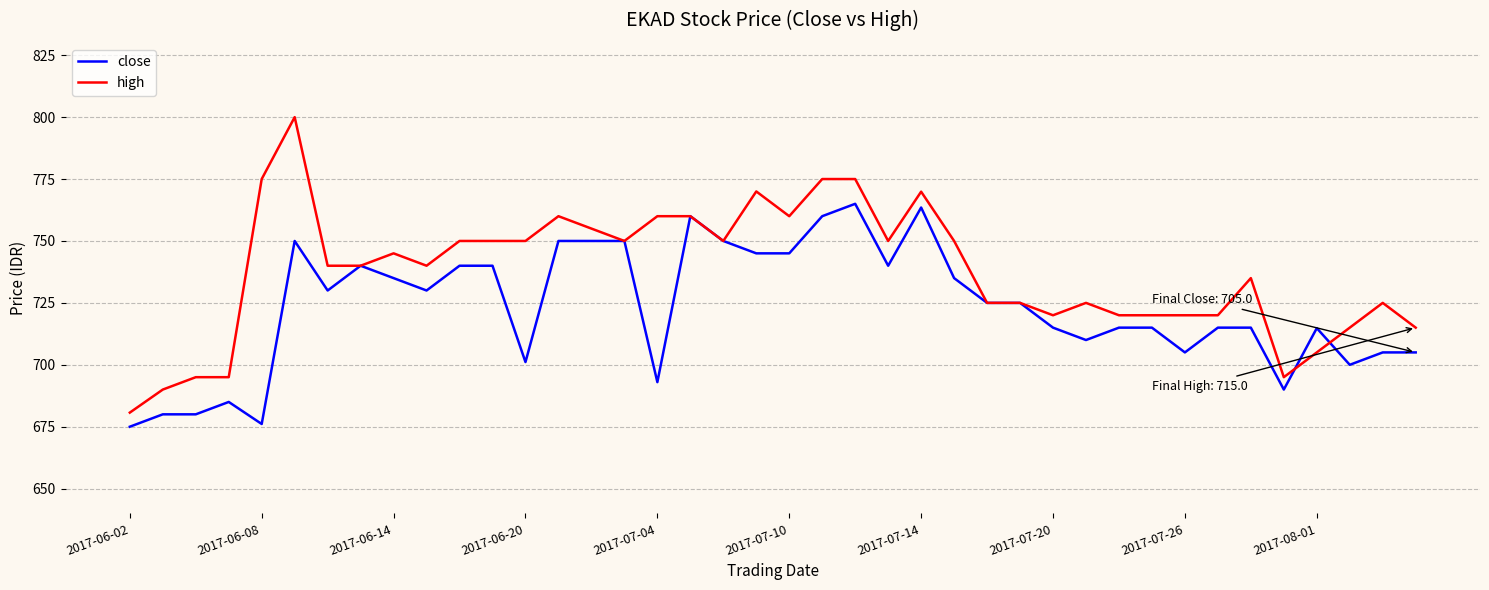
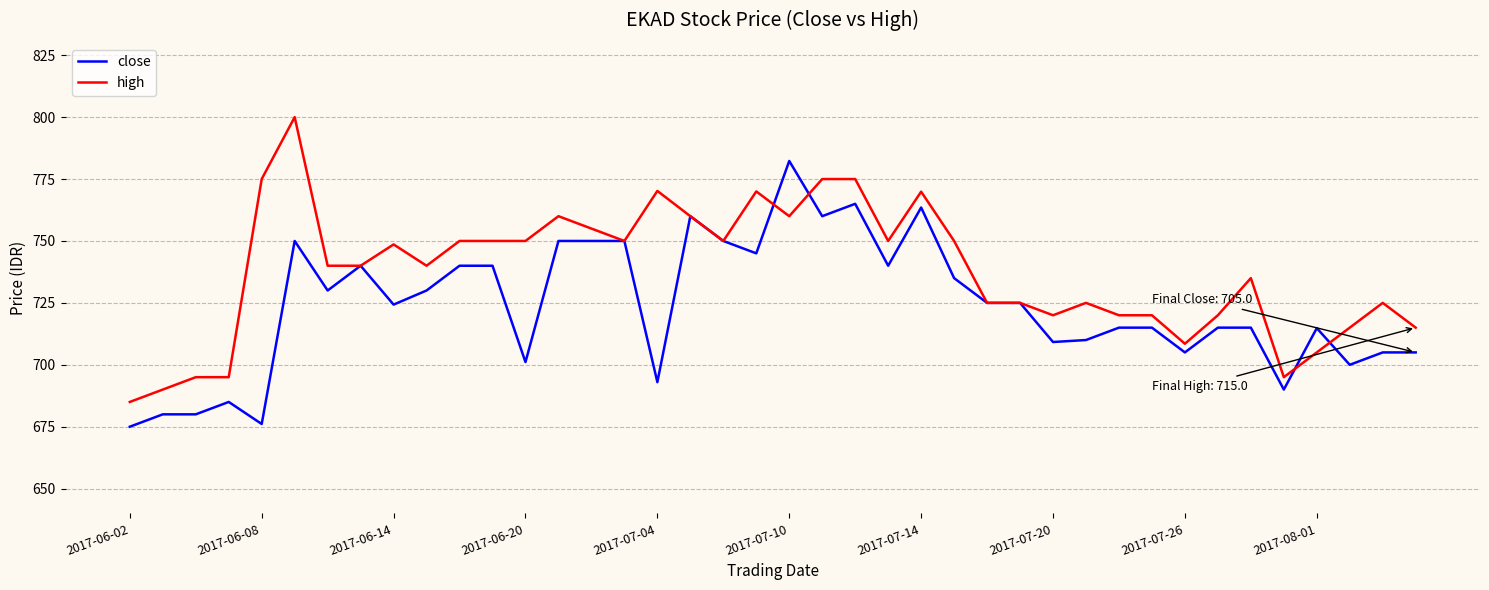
  {
    "close": {
      "2017-06-02": 675,
      "2017-06-08": 676,
-     "2017-06-14": 735,
+     "2017-06-14": 724,
      "2017-06-20": 701,
      "2017-07-04": 693,
-     "2017-07-10": 745,
+     "2017-07-10": 782,
      "2017-07-14": 764,
-     "2017-07-20": 715
+     "2017-07-20": 709
    },
    "high": {
-     "2017-06-02": 681,
+     "2017-06-02": 685,
      "2017-06-08": 775,
-     "2017-06-14": 745,
+     "2017-06-14": 749,
      "2017-06-20": 750,
-     "2017-07-04": 760,
+     "2017-07-04": 770,
      "2017-07-10": 760,
      "2017-07-14": 770,
      "2017-07-20": 720,
-     "2017-07-26": 720
+     "2017-07-26": 709
    }
  }
